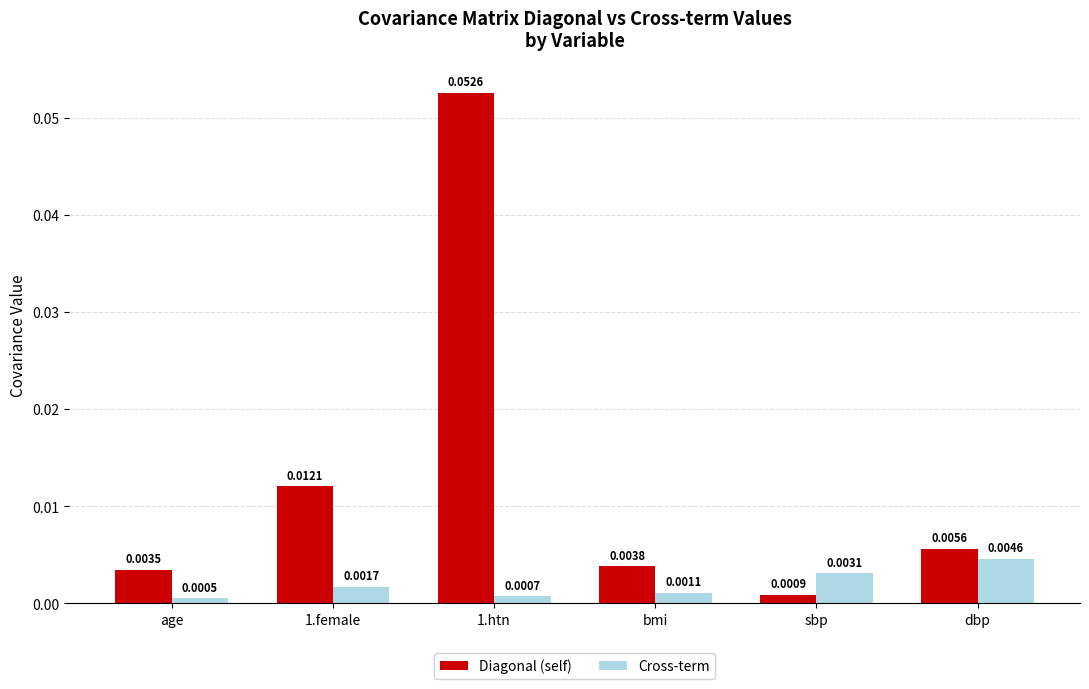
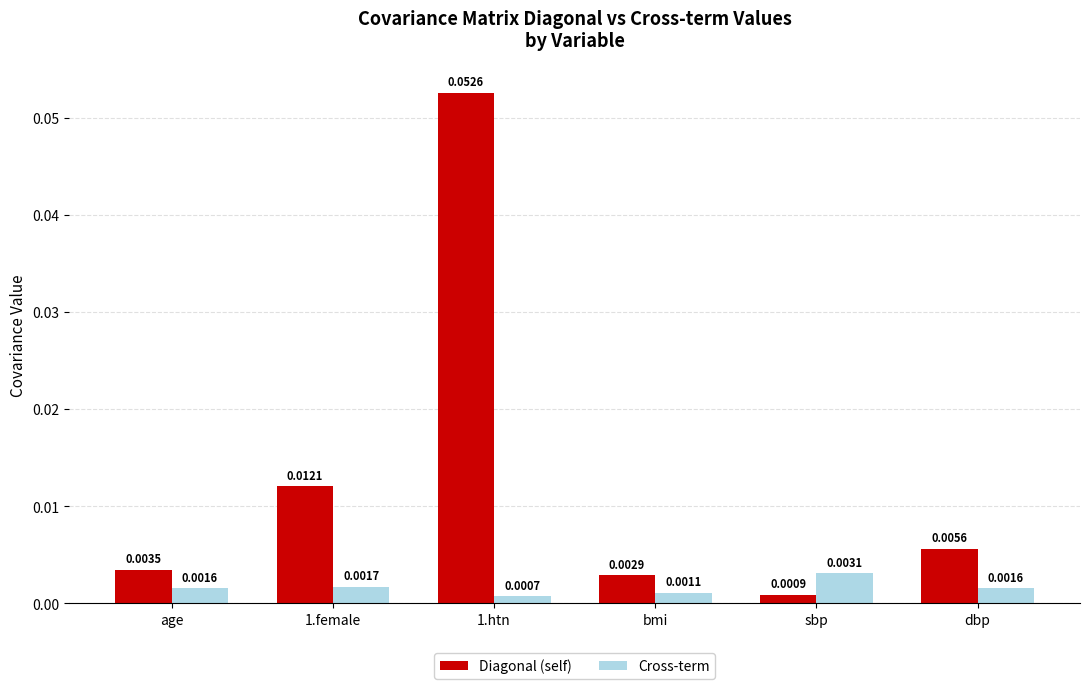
  {
    "Diagonal (self)": {
      "age": 0.0035,
      "1.female": 0.0121,
      "1.htn": 0.0526,
-     "bmi": 0.0038,
+     "bmi": 0.0029,
      "sbp": 0.0009,
      "dbp": 0.0056
    },
    "Cross-term": {
-     "age": 0.0005,
+     "age": 0.0016,
      "1.female": 0.0017,
      "1.htn": 0.0007,
      "bmi": 0.0011,
      "sbp": 0.0031,
-     "dbp": 0.0046
+     "dbp": 0.0016
    }
  }
